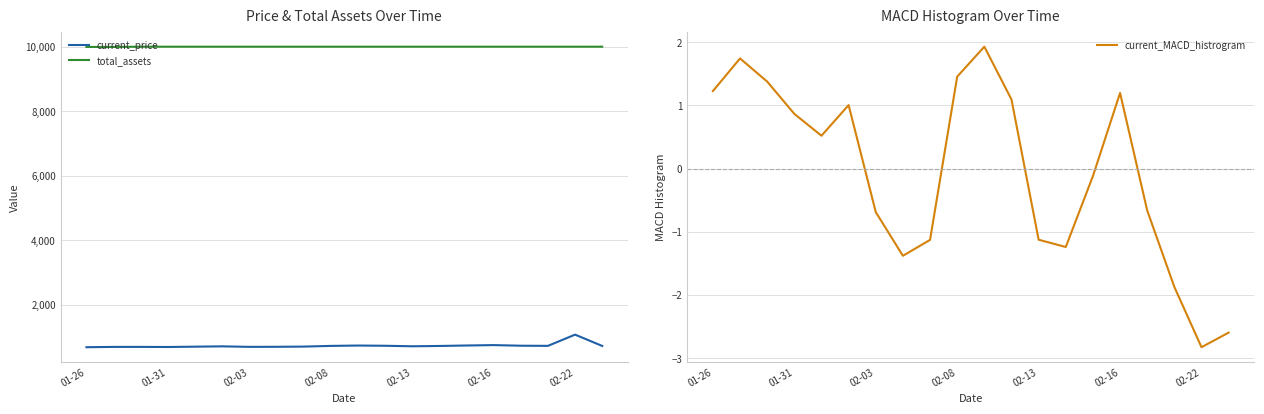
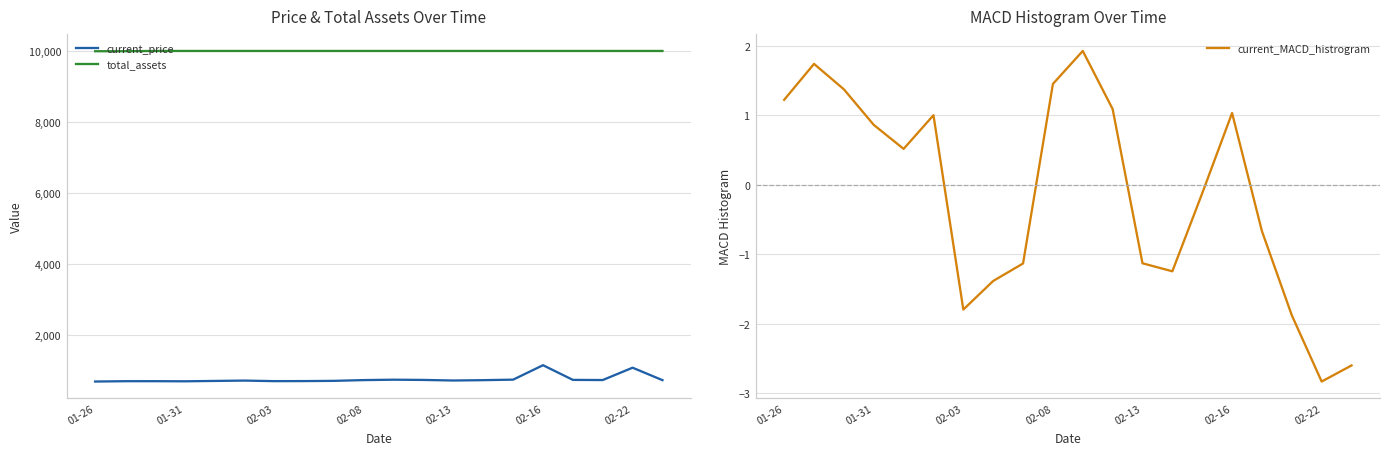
  {
    "Price & Total Assets Over Time": {
      "current_price": {
        "01-26": "700",
        "01-31": "700",
        "02-03": "700",
        "02-08": "700",
        "02-13": "700",
-       "02-16": "700",
+       "02-16": "1,100",
        "02-22": "1,100"
      },
      "total_assets": {
        "01-26": "10,000",
        "01-31": "10,000",
        "02-03": "10,000",
        "02-08": "10,000",
        "02-13": "10,000",
        "02-16": "10,000",
        "02-22": "10,000"
      }
    },
    "MACD Histogram Over Time": {
      "01-26": "1.2",
      "01-31": "0.9",
-     "02-03": "-0.7",
+     "02-03": "-1.8",
      "02-08": "1.5",
      "02-13": "-1.1",
-     "02-16": "1.2",
+     "02-16": "1.0",
      "02-22": "-2.8"
    }
  }
